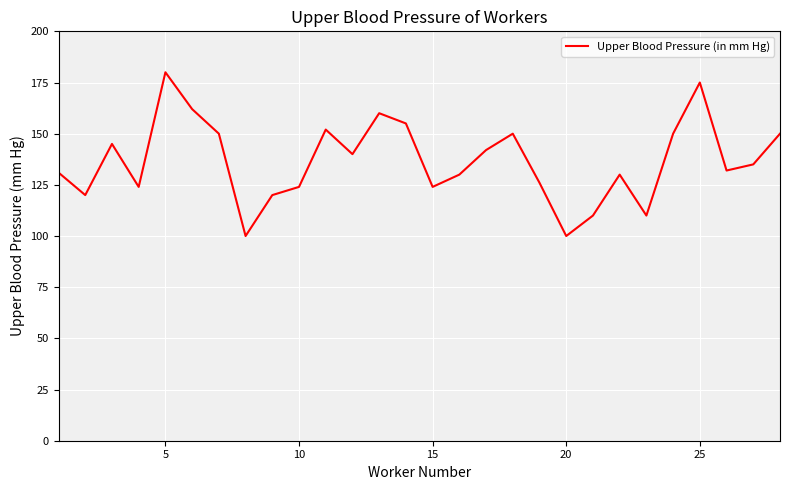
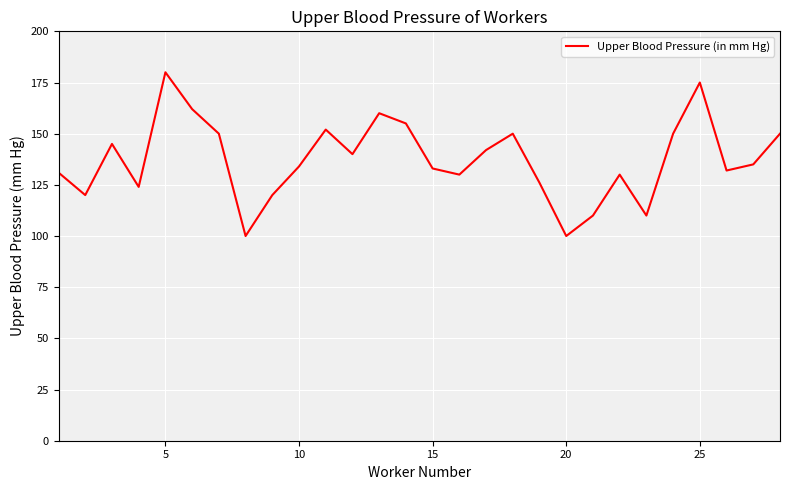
  {
    "5": 180,
-   "10": 124,
-   "15": 124,
+   "10": 134,
+   "15": 133,
    "20": 100,
    "25": 175
  }
